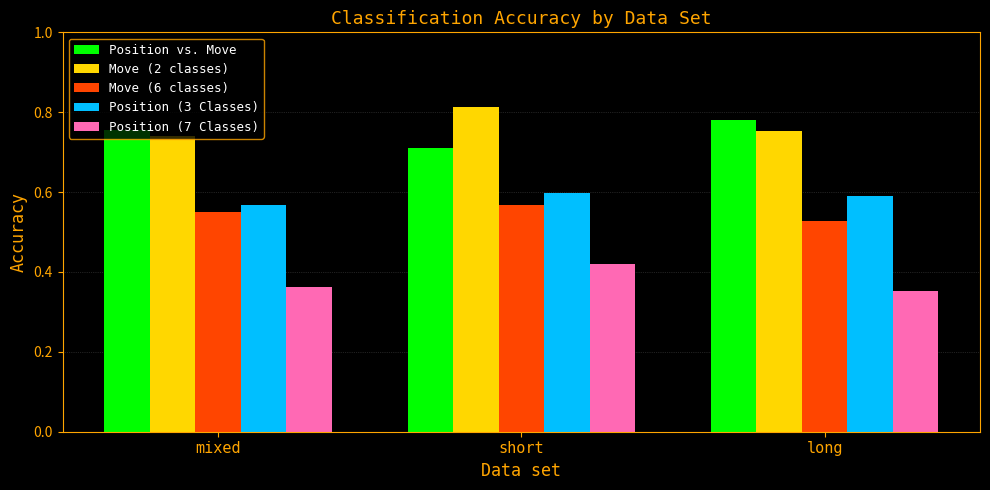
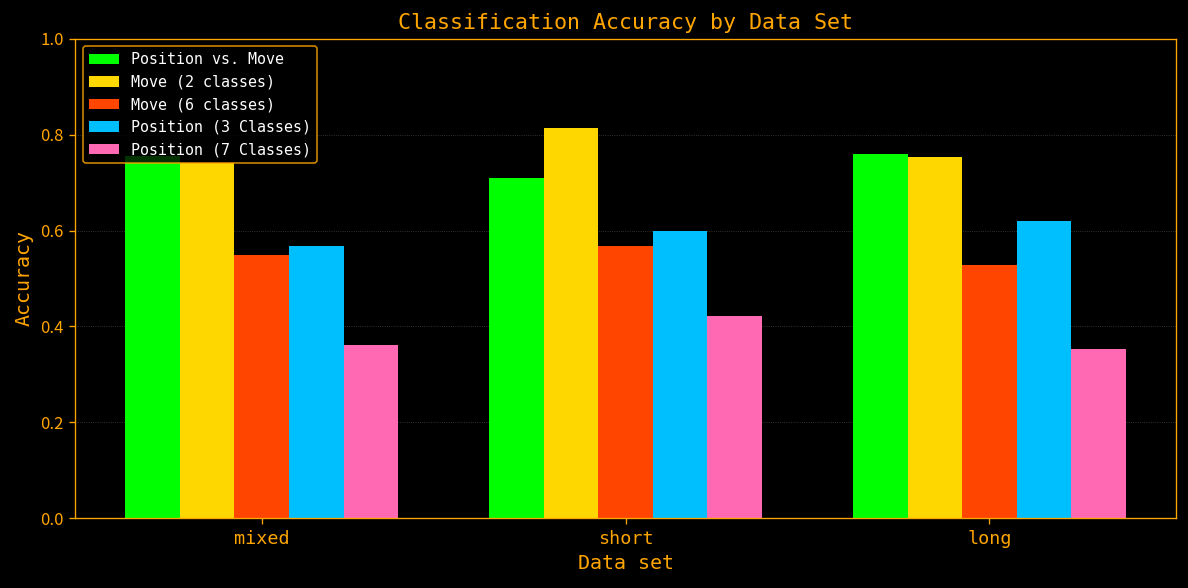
  {
    "Position vs. Move": {
      "short": 0.71,
-     "long": 0.78
+     "long": 0.76
    },
    "Move (2 classes)": {
      "short": 0.81,
      "long": 0.75
    },
    "Move (6 classes)": {
      "mixed": 0.55,
      "short": 0.57,
      "long": 0.53
    },
    "Position (3 Classes)": {
      "mixed": 0.57,
      "short": 0.60,
-     "long": 0.59
+     "long": 0.62
    },
    "Position (7 Classes)": {
      "mixed": 0.36,
      "short": 0.42,
      "long": 0.35
    }
  }
